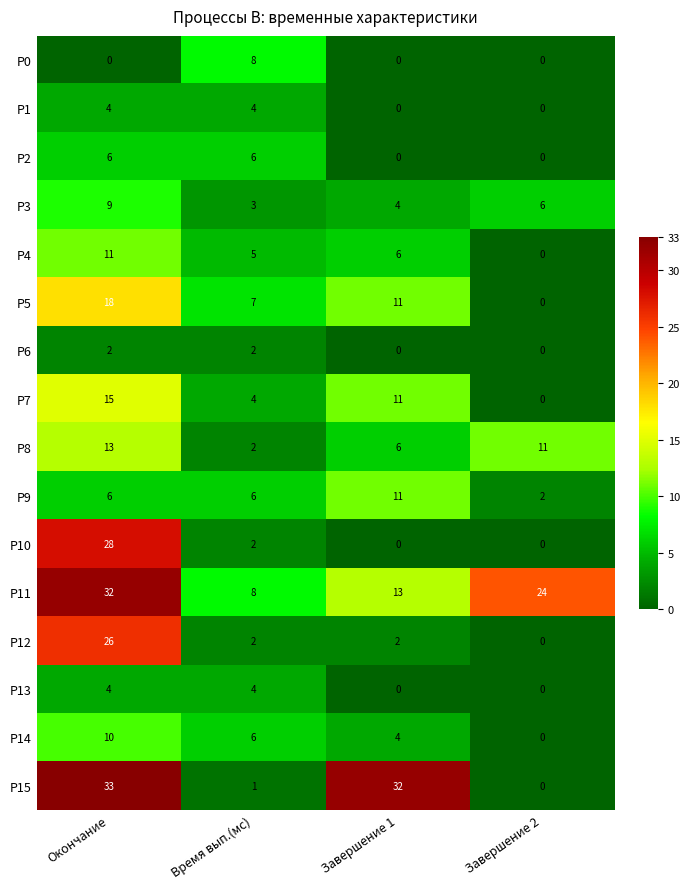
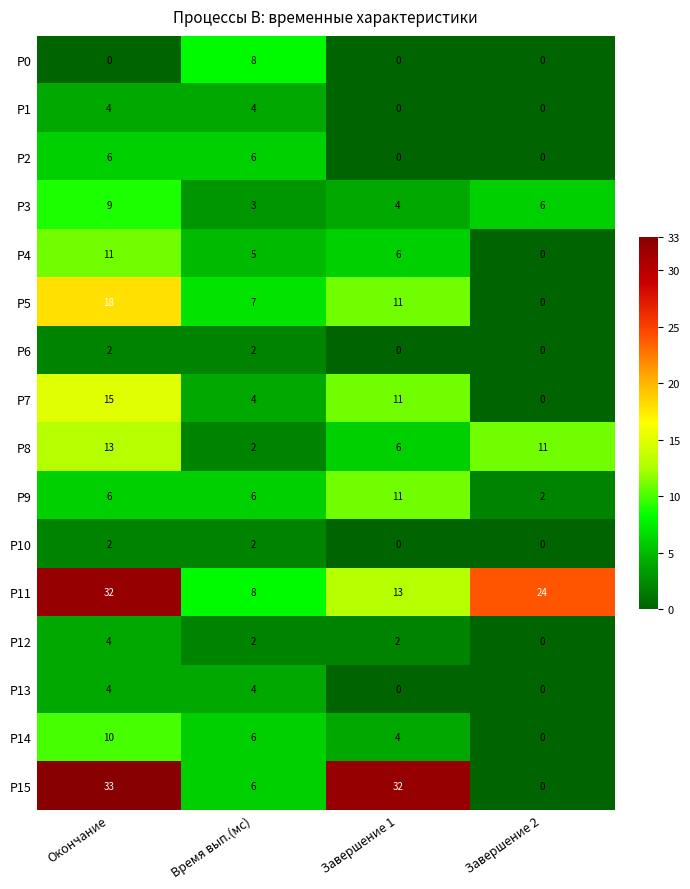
  {
    "P0": {
      "Окончание": 0,
      "Время вып.(мс)": 8,
      "Завершение 1": 0,
      "Завершение 2": 0
    },
    "P1": {
      "Окончание": 4,
      "Время вып.(мс)": 4,
      "Завершение 1": 0,
      "Завершение 2": 0
    },
    "P2": {
      "Окончание": 6,
      "Время вып.(мс)": 6,
      "Завершение 1": 0,
      "Завершение 2": 0
    },
    "P3": {
      "Окончание": 9,
      "Время вып.(мс)": 3,
      "Завершение 1": 4,
      "Завершение 2": 6
    },
    "P4": {
      "Окончание": 11,
      "Время вып.(мс)": 5,
      "Завершение 1": 6,
      "Завершение 2": 0
    },
    "P5": {
      "Окончание": 18,
      "Время вып.(мс)": 7,
      "Завершение 1": 11,
      "Завершение 2": 0
    },
    "P6": {
      "Окончание": 2,
      "Время вып.(мс)": 2,
      "Завершение 1": 0,
      "Завершение 2": 0
    },
    "P7": {
      "Окончание": 15,
      "Время вып.(мс)": 4,
      "Завершение 1": 11,
      "Завершение 2": 0
    },
    "P8": {
      "Окончание": 13,
      "Время вып.(мс)": 2,
      "Завершение 1": 6,
      "Завершение 2": 11
    },
    "P9": {
      "Окончание": 6,
      "Время вып.(мс)": 6,
      "Завершение 1": 11,
      "Завершение 2": 2
    },
    "P10": {
-     "Окончание": 28,
+     "Окончание": 2,
      "Время вып.(мс)": 2,
      "Завершение 1": 0,
      "Завершение 2": 0
    },
    "P11": {
      "Окончание": 32,
      "Время вып.(мс)": 8,
      "Завершение 1": 13,
      "Завершение 2": 24
    },
    "P12": {
-     "Окончание": 26,
+     "Окончание": 4,
      "Время вып.(мс)": 2,
      "Завершение 1": 2,
      "Завершение 2": 0
    },
    "P13": {
      "Окончание": 4,
      "Время вып.(мс)": 4,
      "Завершение 1": 0,
      "Завершение 2": 0
    },
    "P14": {
      "Окончание": 10,
      "Время вып.(мс)": 6,
      "Завершение 1": 4,
      "Завершение 2": 0
    },
    "P15": {
      "Окончание": 33,
-     "Время вып.(мс)": 1,
+     "Время вып.(мс)": 6,
      "Завершение 1": 32,
      "Завершение 2": 0
    }
  }
